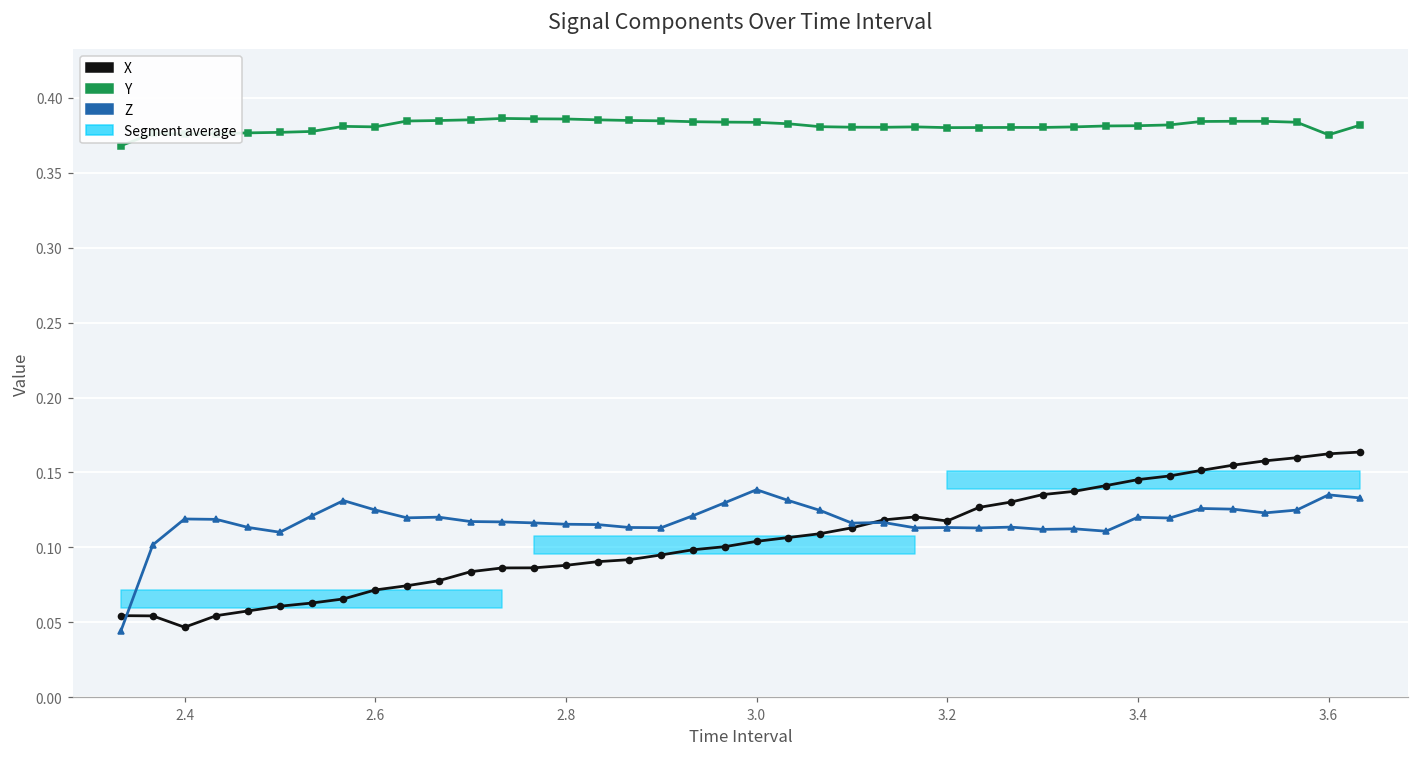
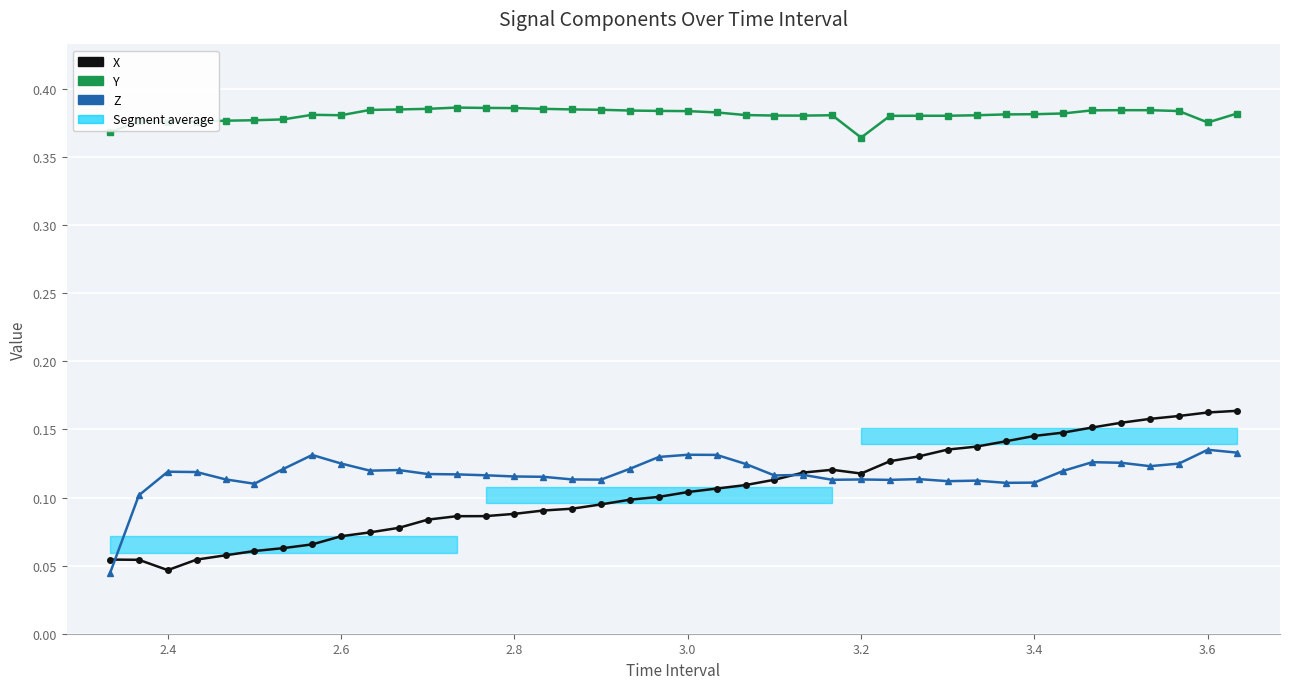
  {
    "X": {
      "2.4": 0.047,
      "2.6": 0.072,
      "2.8": 0.088,
      "3.0": 0.104,
      "3.2": 0.118,
      "3.4": 0.145,
      "3.6": 0.162
    },
    "Y": {
      "2.6": 0.381,
      "2.8": 0.386,
      "3.0": 0.384,
-     "3.2": 0.380,
+     "3.2": 0.364,
      "3.4": 0.381,
      "3.6": 0.375
    },
    "Z": {
      "2.4": 0.119,
      "2.6": 0.125,
      "2.8": 0.115,
-     "3.0": 0.138,
+     "3.0": 0.131,
      "3.2": 0.113,
-     "3.4": 0.120,
+     "3.4": 0.111,
      "3.6": 0.135
    }
  }
